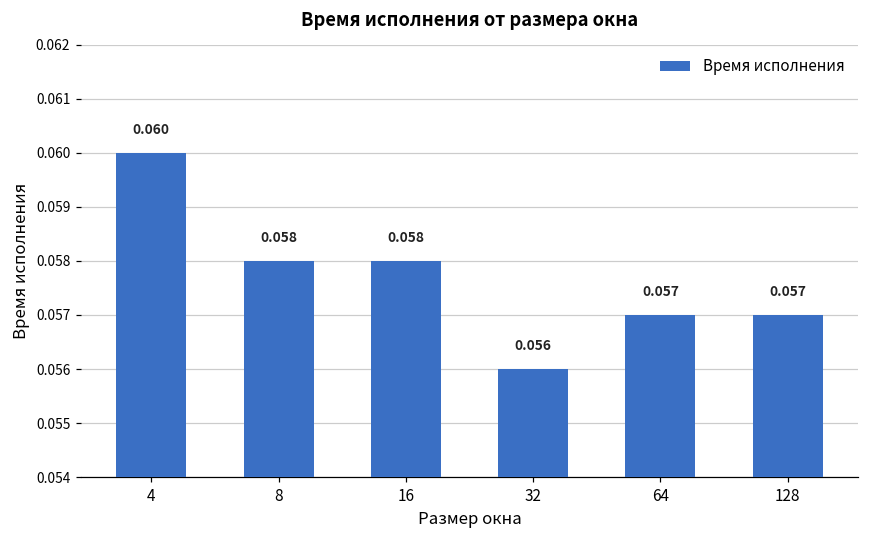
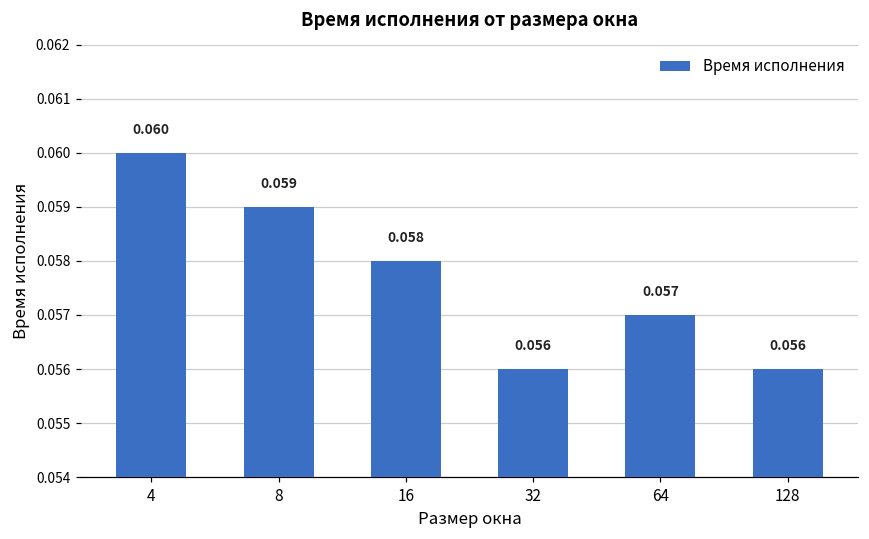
  {
    "4": 0.060,
-   "8": 0.058,
+   "8": 0.059,
    "16": 0.058,
    "32": 0.056,
    "64": 0.057,
-   "128": 0.057
+   "128": 0.056
  }
